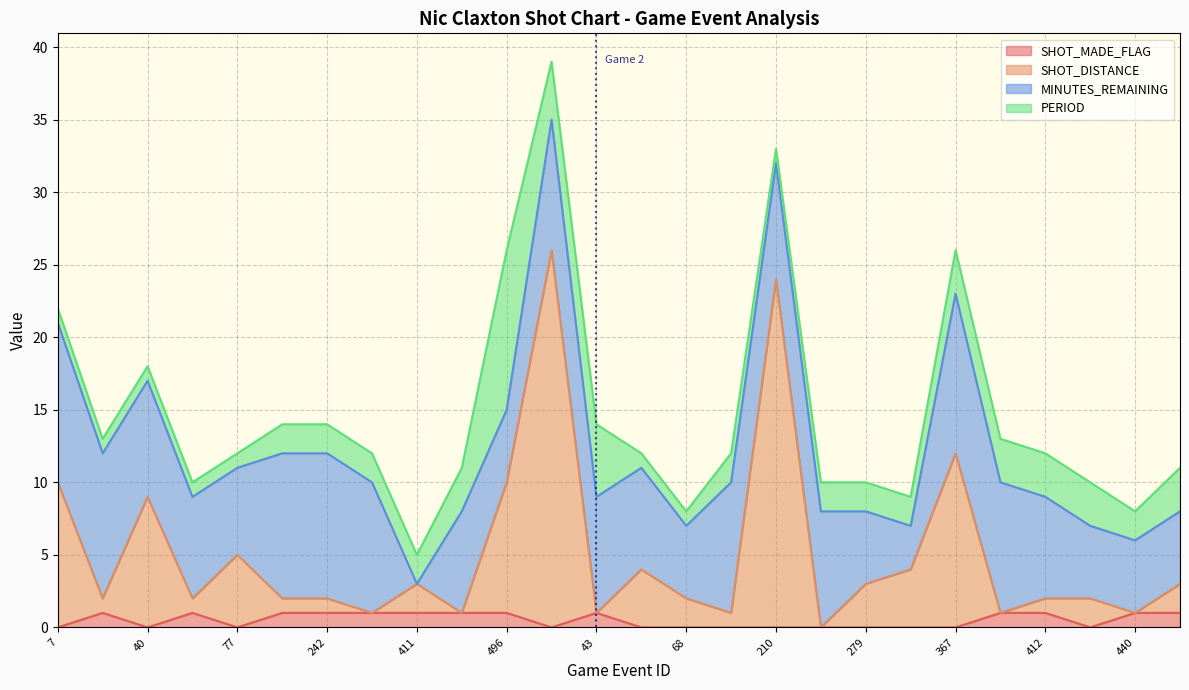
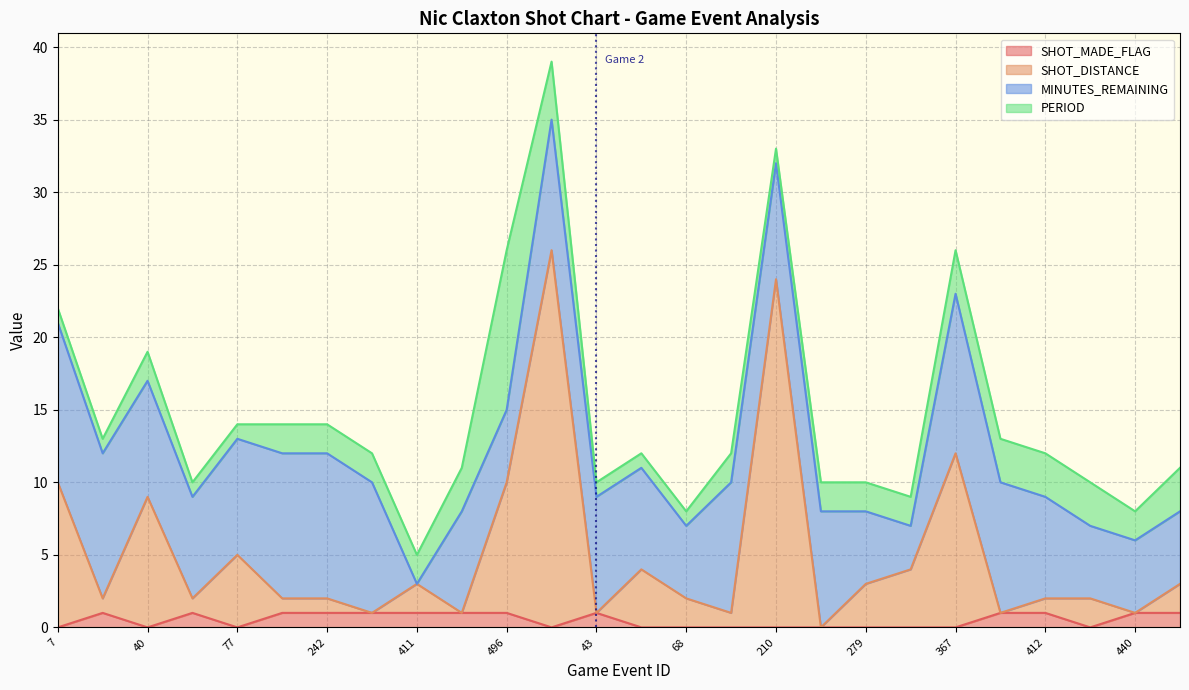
  {
    "MINUTES_REMAINING": {
      "7": 11,
      "40": 8,
-     "77": 6,
+     "77": 8,
      "242": 10,
      "496": 5,
      "43": 8,
      "68": 5,
      "210": 8,
      "279": 5,
      "367": 11,
      "412": 7,
      "440": 5
    },
    "PERIOD": {
      "7": 1,
-     "40": 1,
+     "40": 2,
      "77": 1,
      "242": 2,
      "411": 2,
      "496": 11,
-     "43": 5,
+     "43": 1,
      "68": 1,
      "210": 1,
      "279": 2,
      "367": 3,
      "412": 3,
      "440": 2
    }
  }
